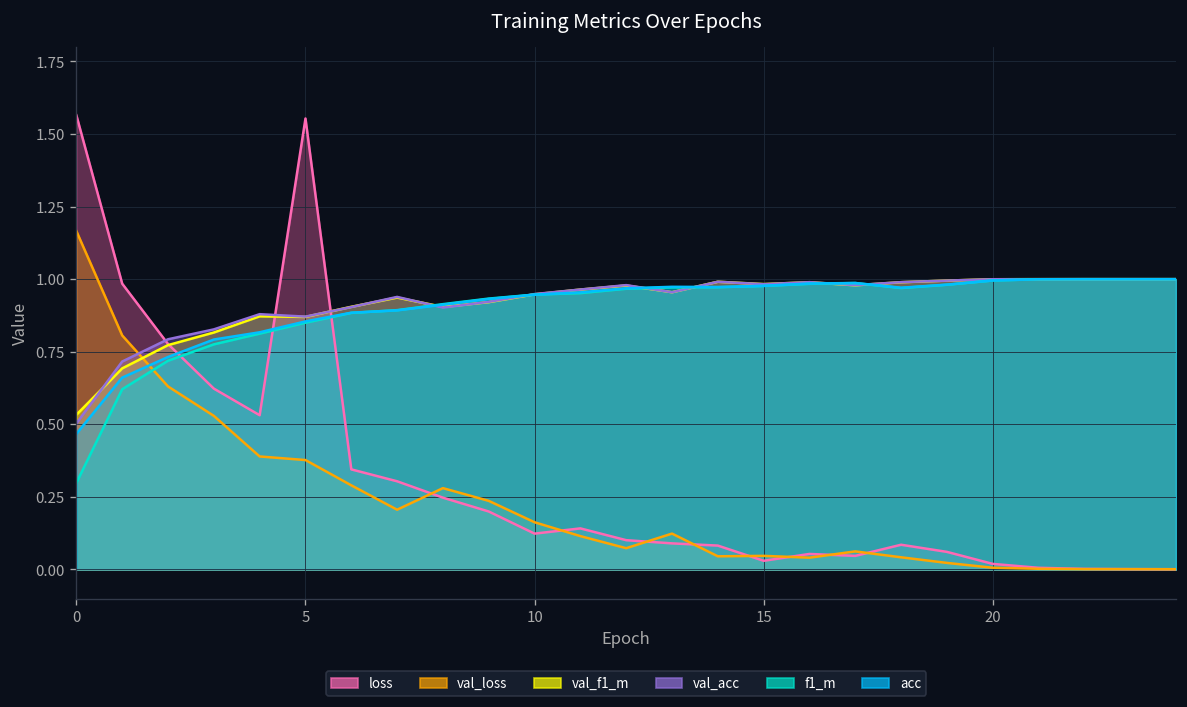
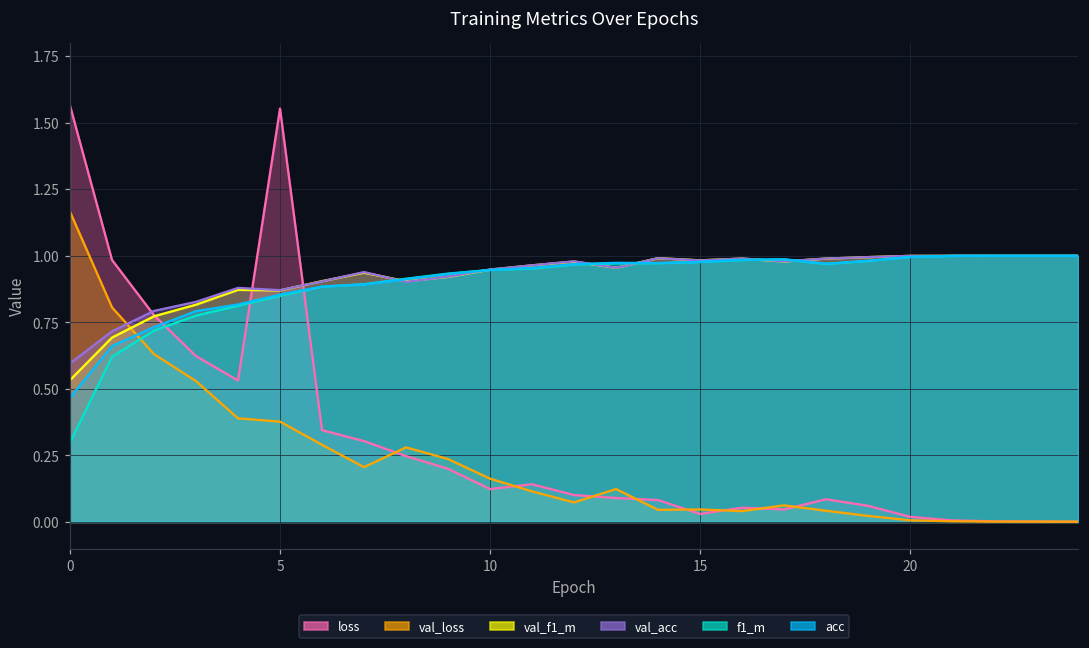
  {
    "loss": {
      "0": 1.56,
      "5": 1.55,
      "10": 0.12,
      "15": 0.03,
      "20": 0.02
    },
    "val_acc": {
-     "0": 0.50
+     "0": 0.60
    }
  }
